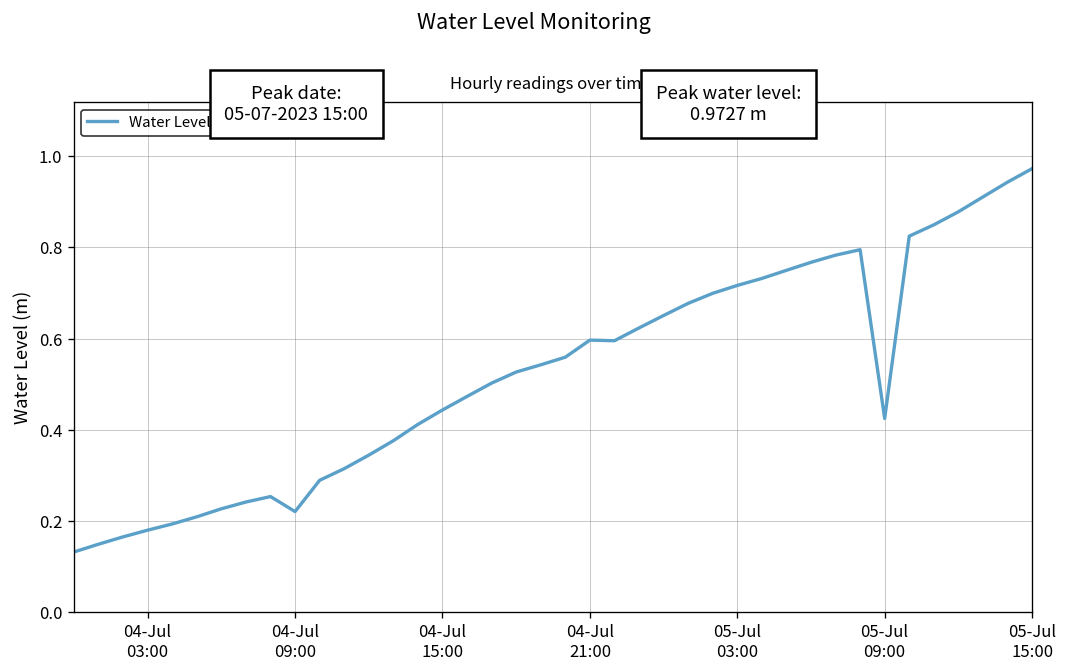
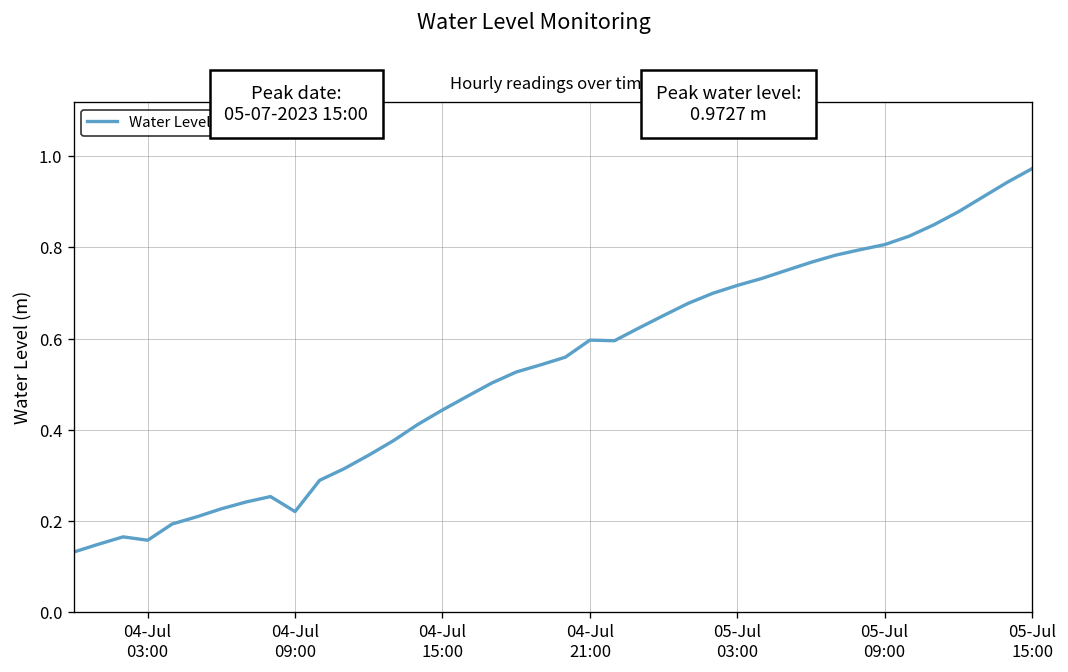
  {
-   "04-Jul 03:00": 0.18,
+   "04-Jul 03:00": 0.16,
    "04-Jul 09:00": 0.22,
    "04-Jul 15:00": 0.44,
    "04-Jul 21:00": 0.60,
    "05-Jul 03:00": 0.72,
-   "05-Jul 09:00": 0.42,
+   "05-Jul 09:00": 0.81,
    "05-Jul 15:00": 0.97
  }
